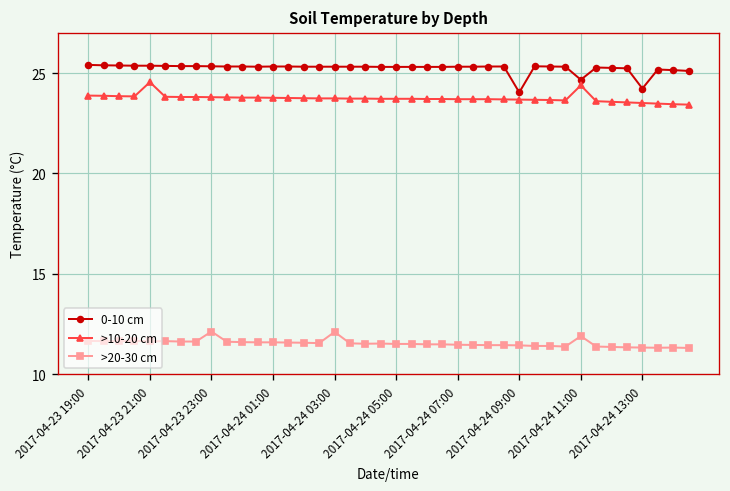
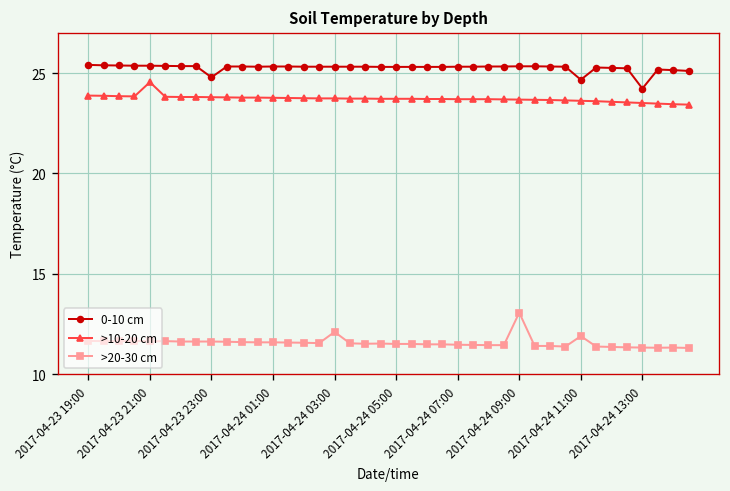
  {
    "0-10 cm": {
      "2017-04-23 19:00": 25.4,
      "2017-04-23 21:00": 25.4,
-     "2017-04-23 23:00": 25.3,
+     "2017-04-23 23:00": 24.8,
      "2017-04-24 01:00": 25.3,
      "2017-04-24 03:00": 25.3,
      "2017-04-24 05:00": 25.3,
      "2017-04-24 07:00": 25.3,
-     "2017-04-24 09:00": 24.0,
+     "2017-04-24 09:00": 25.3,
      "2017-04-24 11:00": 24.7,
      "2017-04-24 13:00": 24.2
    },
    ">10-20 cm": {
      "2017-04-23 19:00": 23.9,
      "2017-04-23 21:00": 24.6,
      "2017-04-23 23:00": 23.8,
      "2017-04-24 01:00": 23.8,
      "2017-04-24 03:00": 23.7,
      "2017-04-24 05:00": 23.7,
      "2017-04-24 07:00": 23.7,
      "2017-04-24 09:00": 23.7,
-     "2017-04-24 11:00": 24.4,
+     "2017-04-24 11:00": 23.6,
      "2017-04-24 13:00": 23.5
    },
    ">20-30 cm": {
-     "2017-04-23 23:00": 12.1,
+     "2017-04-23 23:00": 11.6,
      "2017-04-24 01:00": 11.6,
      "2017-04-24 03:00": 12.1,
      "2017-04-24 05:00": 11.5,
      "2017-04-24 07:00": 11.5,
-     "2017-04-24 09:00": 11.4,
+     "2017-04-24 09:00": 13.1,
      "2017-04-24 11:00": 11.9,
      "2017-04-24 13:00": 11.3
    }
  }
